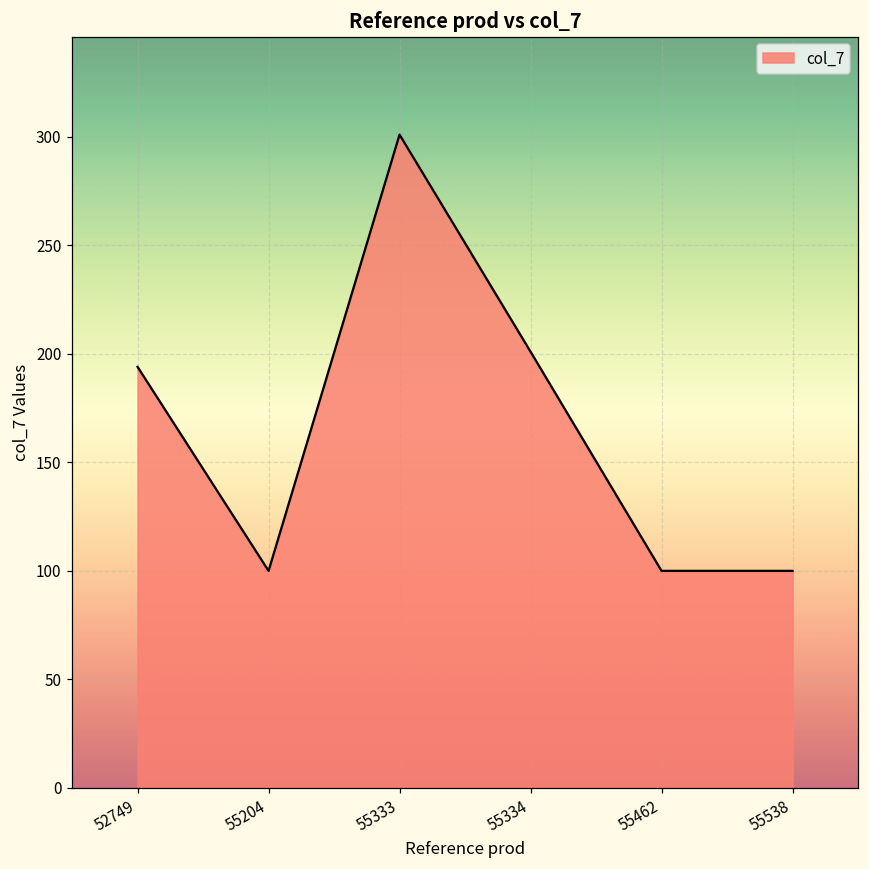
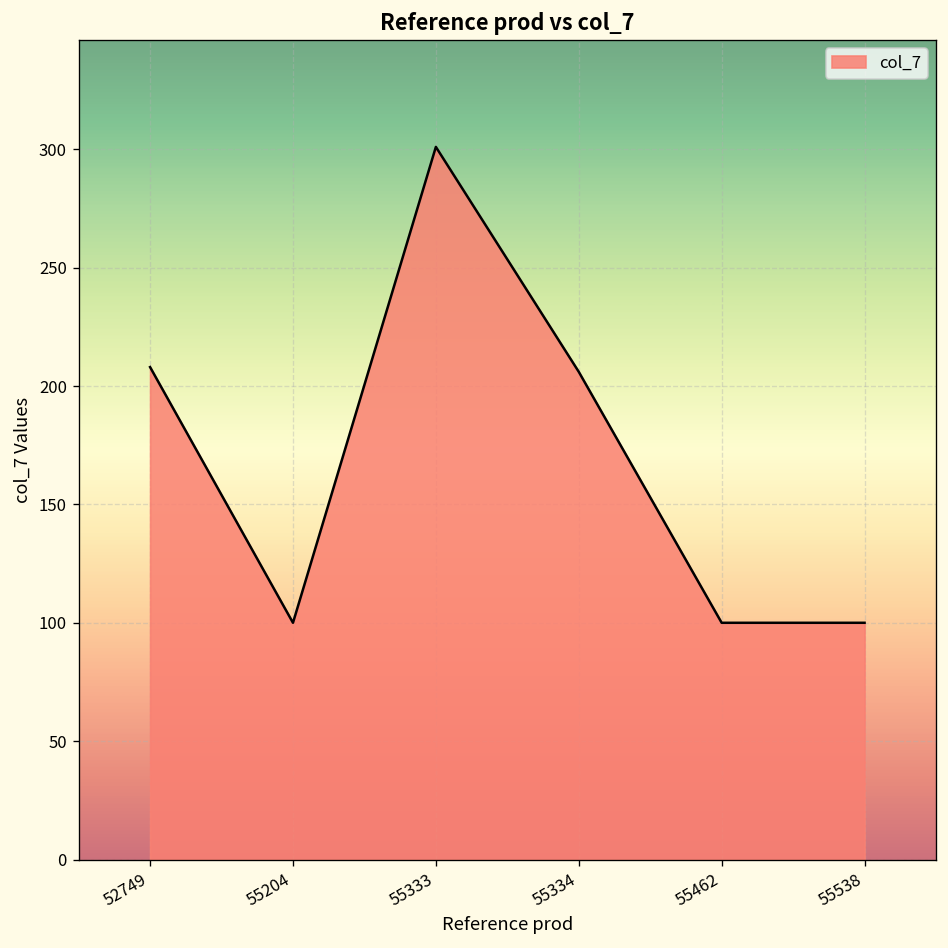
  {
-   "52749": 194,
+   "52749": 208,
    "55204": 100,
    "55333": 301,
-   "55334": 201,
+   "55334": 206,
    "55462": 100,
    "55538": 100
  }
